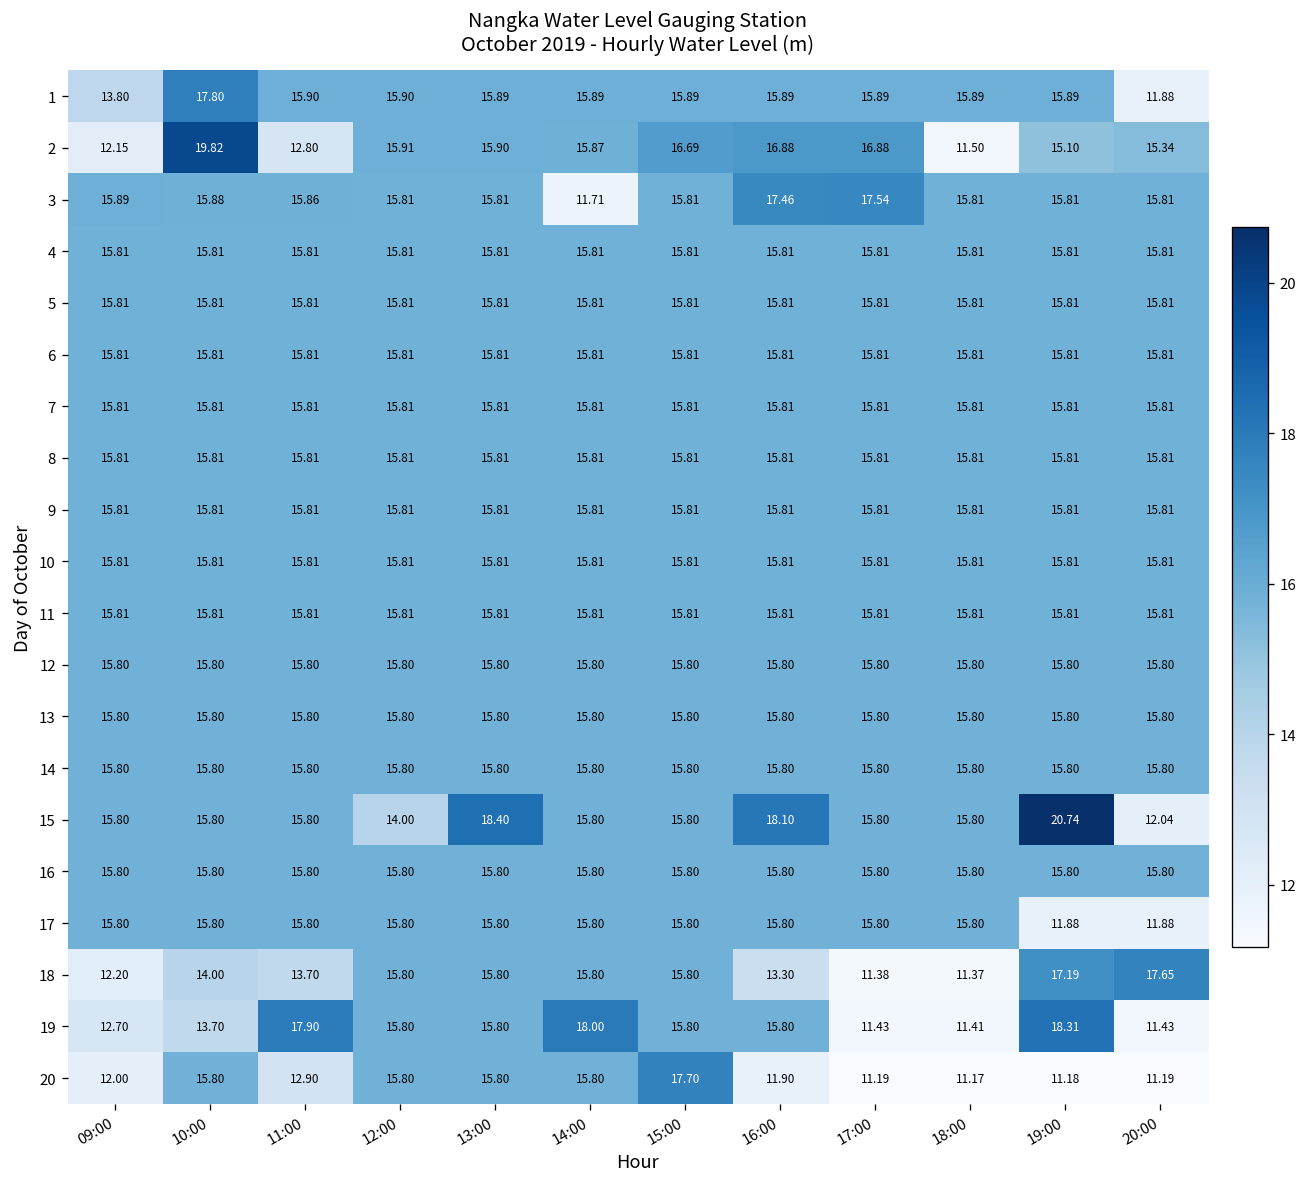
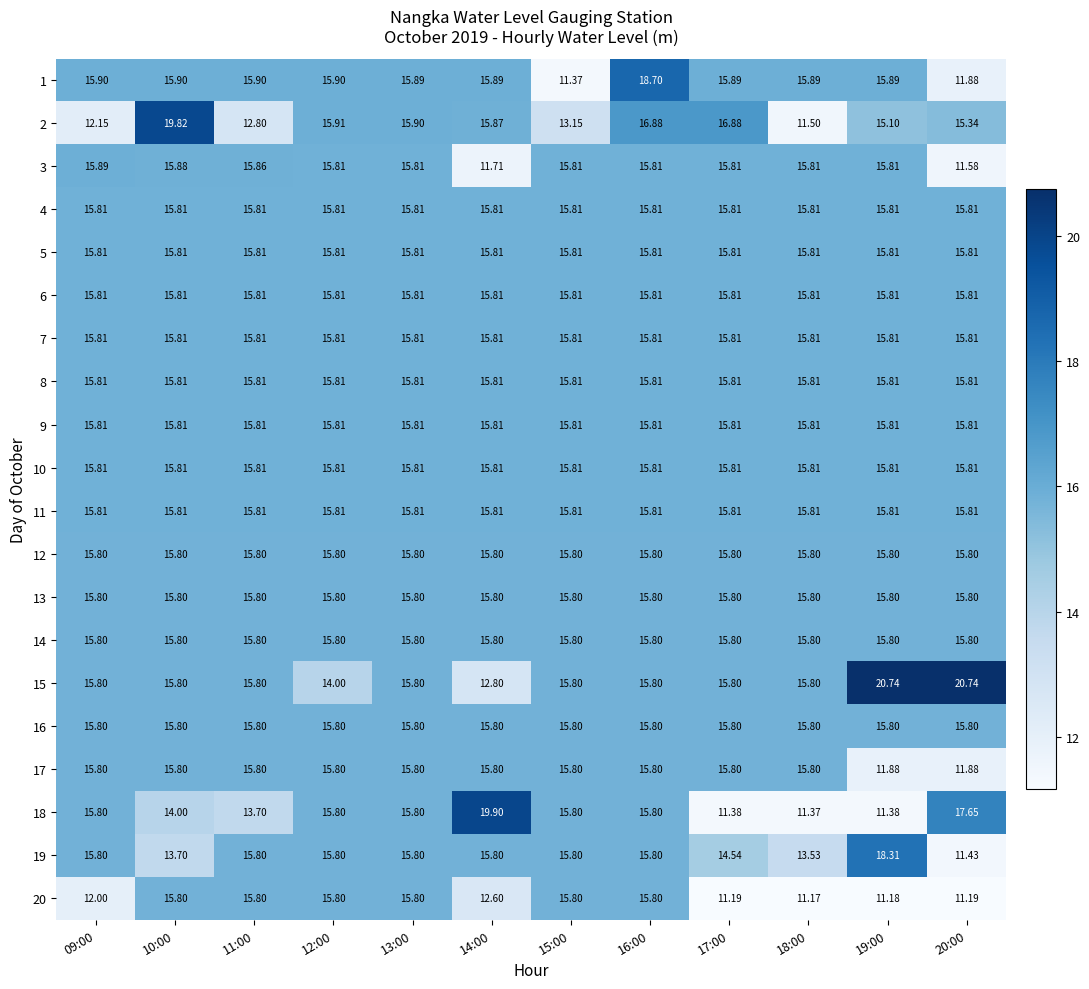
  {
    "1": {
-     "09:00": 13.80,
-     "10:00": 17.80,
+     "09:00": 15.90,
+     "10:00": 15.90,
      "11:00": 15.90,
      "12:00": 15.90,
      "13:00": 15.89,
      "14:00": 15.89,
-     "15:00": 15.89,
-     "16:00": 15.89,
+     "15:00": 11.37,
+     "16:00": 18.70,
      "17:00": 15.89,
      "18:00": 15.89,
      "19:00": 15.89,
      "20:00": 11.88
    },
    "2": {
      "09:00": 12.15,
      "10:00": 19.82,
      "11:00": 12.80,
      "12:00": 15.91,
      "13:00": 15.90,
      "14:00": 15.87,
-     "15:00": 16.69,
+     "15:00": 13.15,
      "16:00": 16.88,
      "17:00": 16.88,
      "18:00": 11.50,
      "19:00": 15.10,
      "20:00": 15.34
    },
    "3": {
      "09:00": 15.89,
      "10:00": 15.88,
      "11:00": 15.86,
      "12:00": 15.81,
      "13:00": 15.81,
      "14:00": 11.71,
      "15:00": 15.81,
-     "16:00": 17.46,
-     "17:00": 17.54,
+     "16:00": 15.81,
+     "17:00": 15.81,
      "18:00": 15.81,
      "19:00": 15.81,
-     "20:00": 15.81
+     "20:00": 11.58
    },
    "15": {
      "09:00": 15.80,
      "10:00": 15.80,
      "11:00": 15.80,
      "12:00": 14.00,
-     "13:00": 18.40,
-     "14:00": 15.80,
+     "13:00": 15.80,
+     "14:00": 12.80,
      "15:00": 15.80,
-     "16:00": 18.10,
+     "16:00": 15.80,
      "17:00": 15.80,
      "18:00": 15.80,
      "19:00": 20.74,
-     "20:00": 12.04
+     "20:00": 20.74
    },
    "18": {
-     "09:00": 12.20,
+     "09:00": 15.80,
      "10:00": 14.00,
      "11:00": 13.70,
      "12:00": 15.80,
      "13:00": 15.80,
-     "14:00": 15.80,
+     "14:00": 19.90,
      "15:00": 15.80,
-     "16:00": 13.30,
+     "16:00": 15.80,
      "17:00": 11.38,
      "18:00": 11.37,
-     "19:00": 17.19,
+     "19:00": 11.38,
      "20:00": 17.65
    },
    "19": {
-     "09:00": 12.70,
+     "09:00": 15.80,
      "10:00": 13.70,
-     "11:00": 17.90,
+     "11:00": 15.80,
      "12:00": 15.80,
      "13:00": 15.80,
-     "14:00": 18.00,
+     "14:00": 15.80,
      "15:00": 15.80,
      "16:00": 15.80,
-     "17:00": 11.43,
-     "18:00": 11.41,
+     "17:00": 14.54,
+     "18:00": 13.53,
      "19:00": 18.31,
      "20:00": 11.43
    },
    "20": {
      "09:00": 12.00,
      "10:00": 15.80,
-     "11:00": 12.90,
+     "11:00": 15.80,
      "12:00": 15.80,
      "13:00": 15.80,
-     "14:00": 15.80,
-     "15:00": 17.70,
-     "16:00": 11.90,
+     "14:00": 12.60,
+     "15:00": 15.80,
+     "16:00": 15.80,
      "17:00": 11.19,
      "18:00": 11.17,
      "19:00": 11.18,
      "20:00": 11.19
    }
  }
